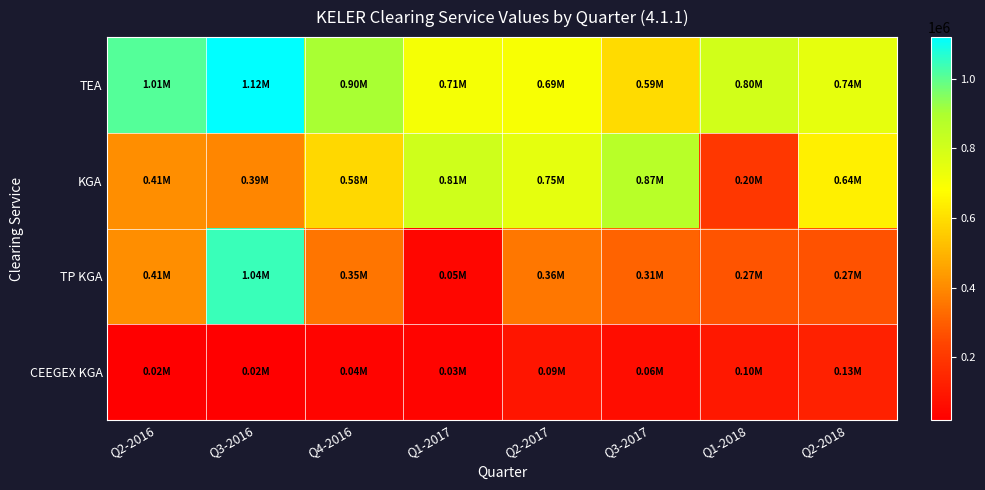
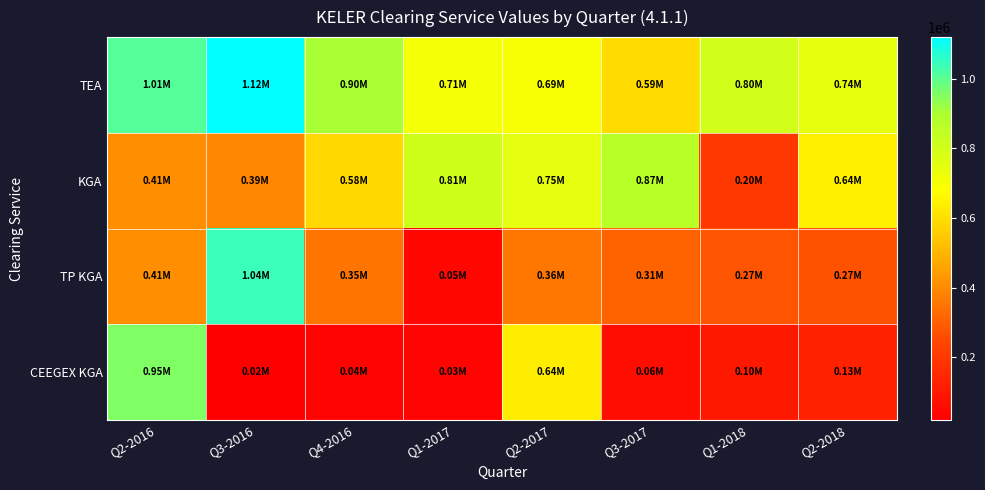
  {
    "TEA": {
      "Q2-2016": "1.01M",
      "Q3-2016": "1.12M",
      "Q4-2016": "0.90M",
      "Q1-2017": "0.71M",
      "Q2-2017": "0.69M",
      "Q3-2017": "0.59M",
      "Q1-2018": "0.80M",
      "Q2-2018": "0.74M"
    },
    "KGA": {
      "Q2-2016": "0.41M",
      "Q3-2016": "0.39M",
      "Q4-2016": "0.58M",
      "Q1-2017": "0.81M",
      "Q2-2017": "0.75M",
      "Q3-2017": "0.87M",
      "Q1-2018": "0.20M",
      "Q2-2018": "0.64M"
    },
    "TP KGA": {
      "Q2-2016": "0.41M",
      "Q3-2016": "1.04M",
      "Q4-2016": "0.35M",
      "Q1-2017": "0.05M",
      "Q2-2017": "0.36M",
      "Q3-2017": "0.31M",
      "Q1-2018": "0.27M",
      "Q2-2018": "0.27M"
    },
    "CEEGEX KGA": {
-     "Q2-2016": "0.02M",
+     "Q2-2016": "0.95M",
      "Q3-2016": "0.02M",
      "Q4-2016": "0.04M",
      "Q1-2017": "0.03M",
-     "Q2-2017": "0.09M",
+     "Q2-2017": "0.64M",
      "Q3-2017": "0.06M",
      "Q1-2018": "0.10M",
      "Q2-2018": "0.13M"
    }
  }
